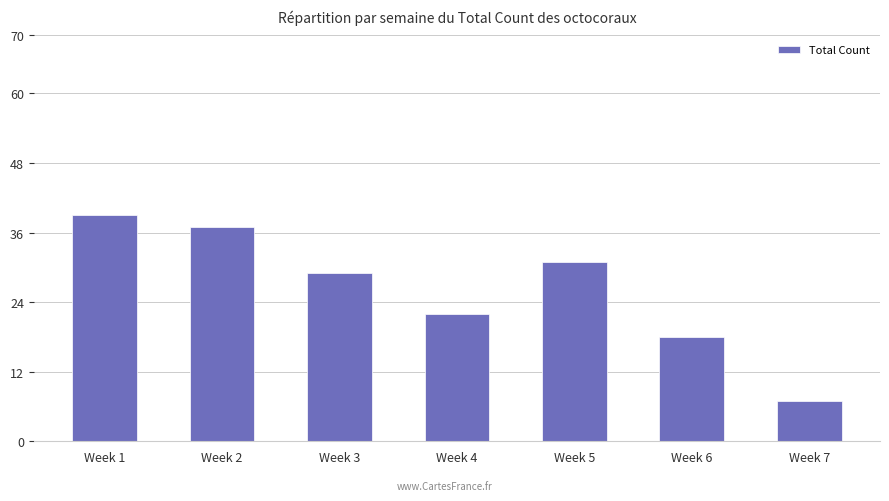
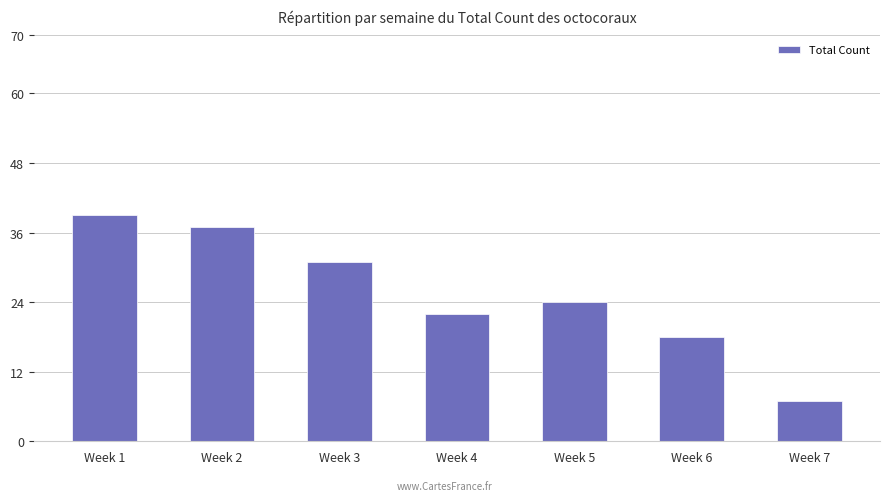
  {
    "Week 1": 39,
    "Week 2": 37,
-   "Week 3": 29,
+   "Week 3": 31,
    "Week 4": 22,
-   "Week 5": 31,
+   "Week 5": 24,
    "Week 6": 18,
    "Week 7": 7
  }
